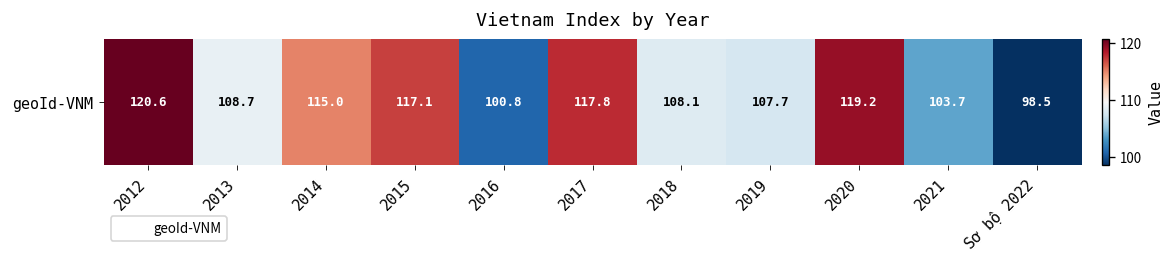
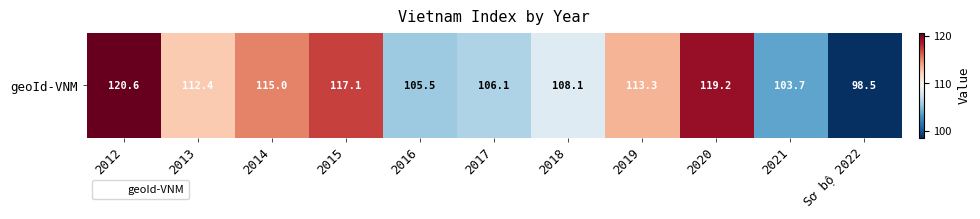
  {
    "geoId-VNM": {
      "2012": 120.6,
-     "2013": 108.7,
+     "2013": 112.4,
      "2014": 115.0,
      "2015": 117.1,
-     "2016": 100.8,
-     "2017": 117.8,
+     "2016": 105.5,
+     "2017": 106.1,
      "2018": 108.1,
-     "2019": 107.7,
+     "2019": 113.3,
      "2020": 119.2,
      "2021": 103.7,
      "Sơ bộ 2022": 98.5
    }
  }
